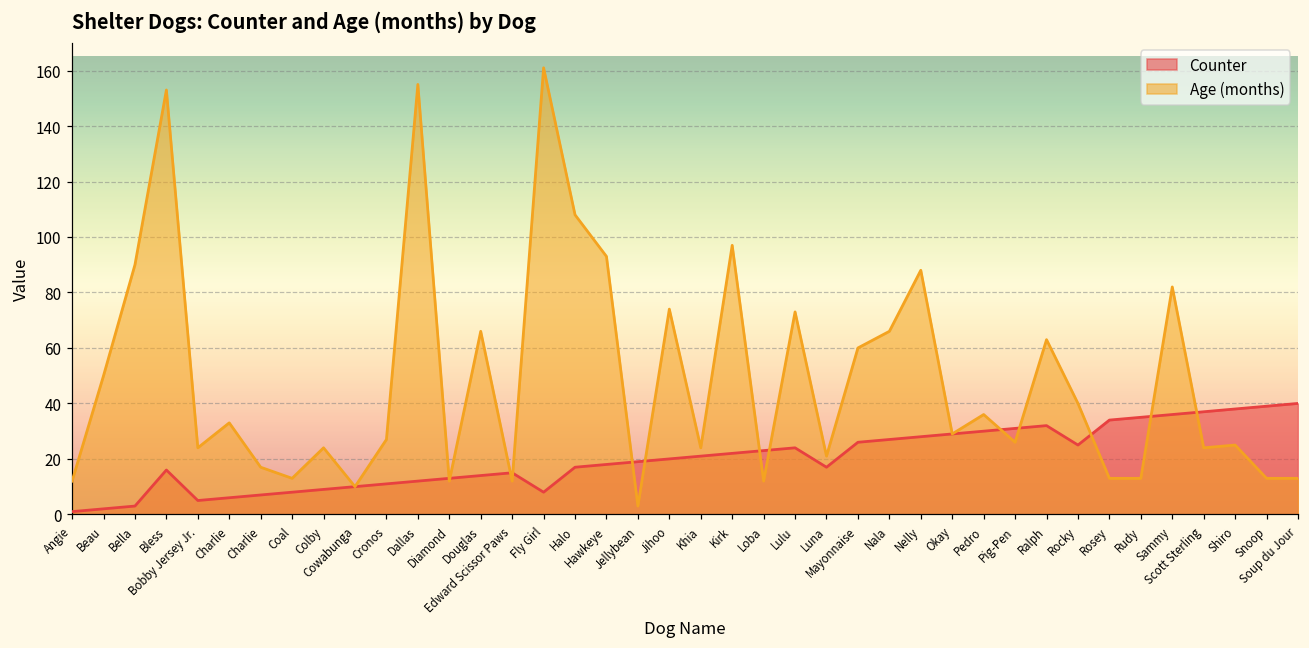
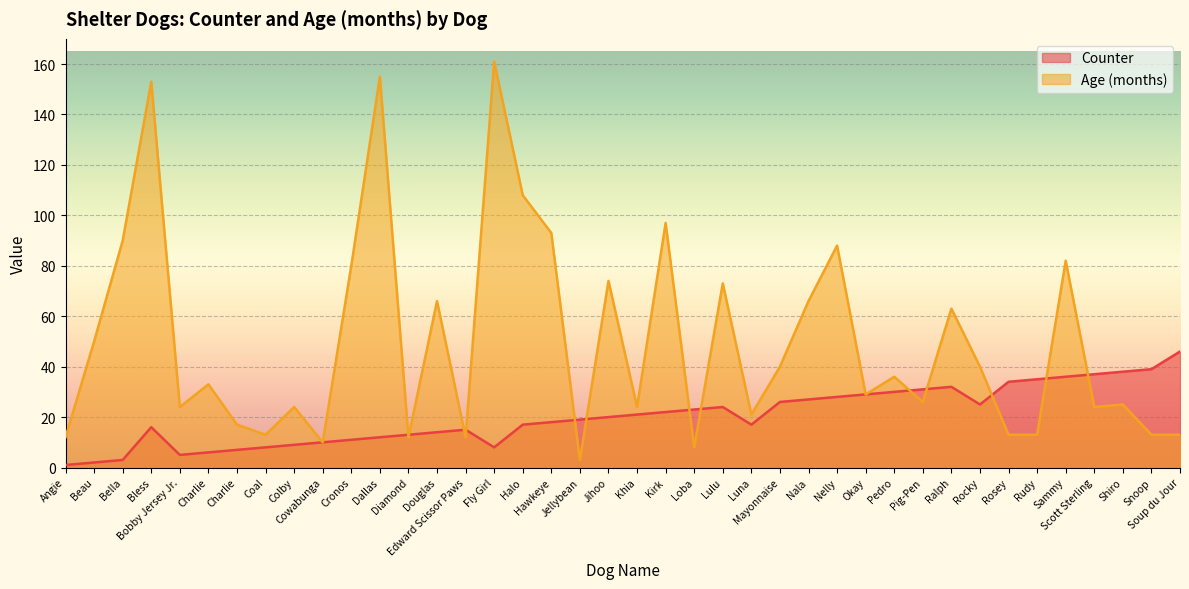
  {
    "Counter": {
      "Angie": 1,
      "Beau": 2,
      "Bella": 3,
      "Bless": 16,
      "Bobby Jersey Jr.": 5,
      "Coal": 8,
      "Colby": 9,
      "Cronos": 11,
      "Dallas": 12,
      "Diamond": 13,
      "Douglas": 14,
      "Edward Scissor Paws": 15,
      "Fly Girl": 8,
      "Halo": 17,
      "Hawkeye": 18,
      "Jellybean": 19,
      "Jihoo": 20,
      "Khia": 21,
      "Kirk": 22,
      "Loba": 23,
      "Lulu": 24,
      "Luna": 17,
      "Mayonnaise": 26,
      "Nala": 27,
      "Nelly": 28,
      "Pedro": 30,
      "Pig-Pen": 31,
      "Ralph": 32,
      "Rocky": 25,
      "Rosey": 34,
      "Rudy": 35,
      "Sammy": 36,
      "Scott Sterling": 37,
      "Shiro": 38,
      "Snoop": 39,
-     "Soup du Jour": 40
+     "Soup du Jour": 46
    },
    "Age (months)": {
      "Angie": 12,
      "Beau": 50,
      "Bella": 90,
      "Bless": 153,
      "Bobby Jersey Jr.": 24,
      "Coal": 13,
      "Colby": 24,
-     "Cronos": 27,
+     "Cronos": 80,
      "Dallas": 155,
      "Diamond": 12,
      "Douglas": 66,
      "Edward Scissor Paws": 12,
      "Fly Girl": 161,
      "Halo": 108,
      "Hawkeye": 93,
      "Jellybean": 3,
      "Jihoo": 74,
      "Khia": 24,
      "Kirk": 97,
-     "Loba": 12,
+     "Loba": 8,
      "Lulu": 73,
      "Luna": 21,
-     "Mayonnaise": 60,
+     "Mayonnaise": 40,
      "Nala": 66,
      "Nelly": 88,
      "Pedro": 36,
      "Pig-Pen": 26,
      "Ralph": 63,
      "Rocky": 40,
      "Rosey": 13,
      "Rudy": 13,
      "Sammy": 82,
      "Scott Sterling": 24,
      "Shiro": 25,
      "Snoop": 13,
      "Soup du Jour": 13
    }
  }
